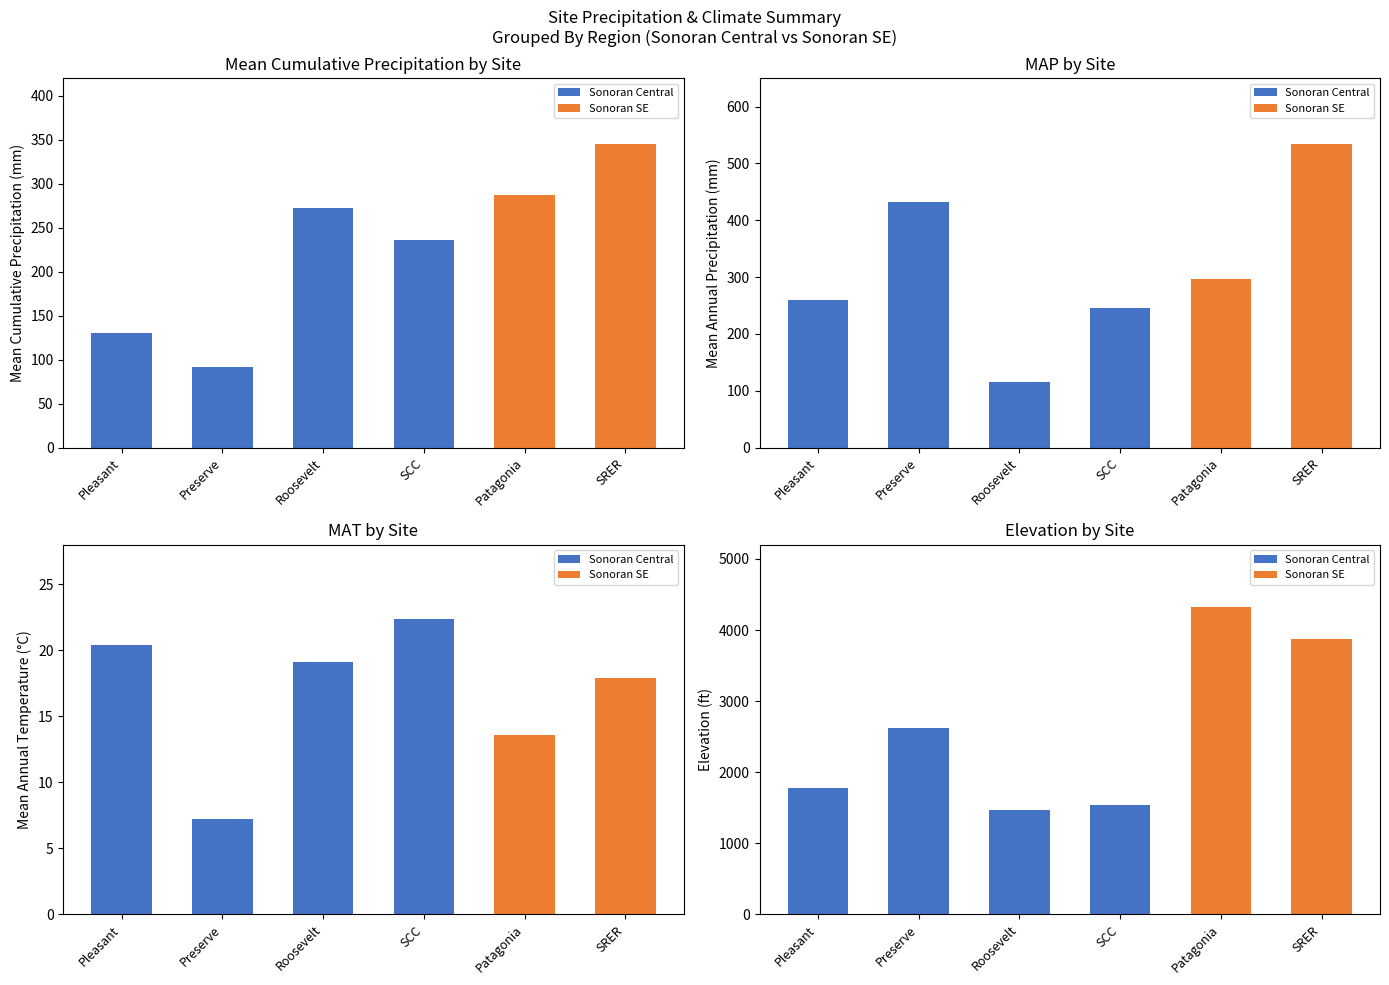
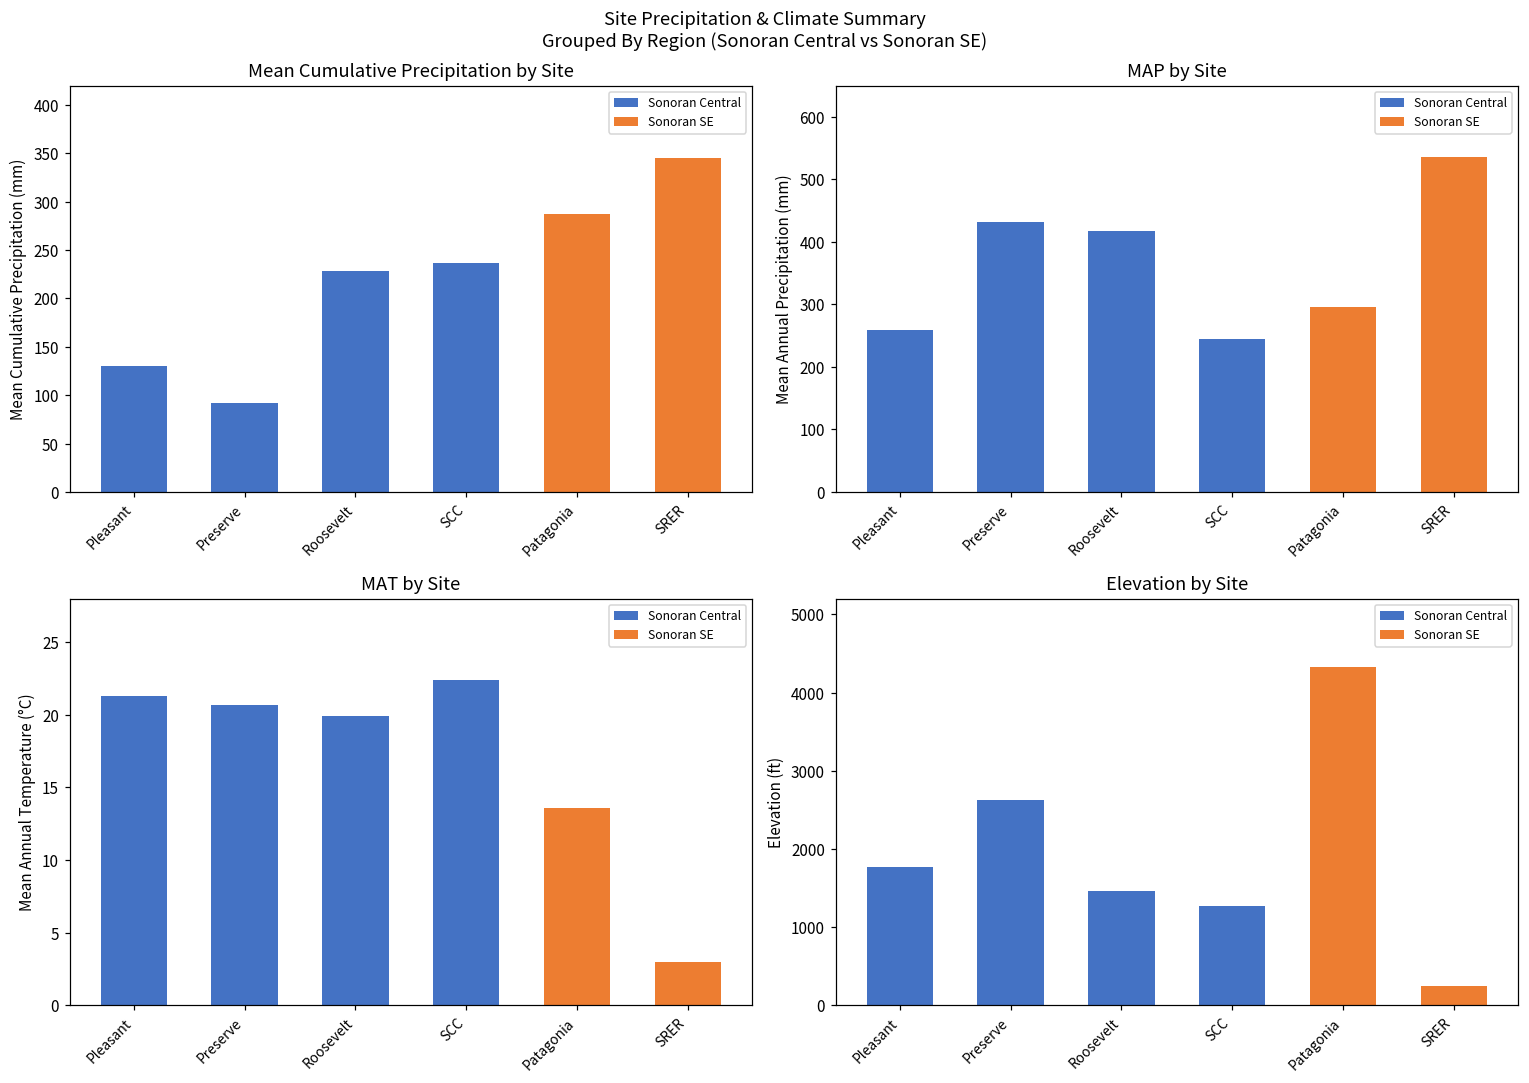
  {
    "Mean Cumulative Precipitation by Site": {
      "Sonoran Central": {
        "Pleasant": 130,
        "Preserve": 90,
-       "Roosevelt": 270,
+       "Roosevelt": 230,
        "SCC": 240,
        "Patagonia": 0,
        "SRER": 0
      },
      "Sonoran SE": {
        "Pleasant": 0,
        "Preserve": 0,
        "Roosevelt": 0,
        "SCC": 0,
        "Patagonia": 290,
        "SRER": 350
      }
    },
    "MAP by Site": {
      "Sonoran Central": {
        "Pleasant": 260,
        "Preserve": 430,
-       "Roosevelt": 120,
+       "Roosevelt": 420,
        "SCC": 250,
        "Patagonia": 0,
        "SRER": 0
      },
      "Sonoran SE": {
        "Pleasant": 0,
        "Preserve": 0,
        "Roosevelt": 0,
        "SCC": 0,
        "Patagonia": 300,
        "SRER": 530
      }
    },
    "MAT by Site": {
      "Sonoran Central": {
-       "Pleasant": 20.4,
-       "Preserve": 7.2,
-       "Roosevelt": 19.1,
+       "Pleasant": 21.3,
+       "Preserve": 20.7,
+       "Roosevelt": 19.9,
        "SCC": 22.4,
        "Patagonia": 0.0,
        "SRER": 0.0
      },
      "Sonoran SE": {
        "Pleasant": 0.0,
        "Preserve": 0.0,
        "Roosevelt": 0.0,
        "SCC": 0.0,
        "Patagonia": 13.6,
-       "SRER": 17.9
+       "SRER": 3.0
      }
    },
    "Elevation by Site": {
      "Sonoran Central": {
        "Pleasant": 1800,
        "Preserve": 2600,
        "Roosevelt": 1500,
-       "SCC": 1500,
+       "SCC": 1300,
        "Patagonia": 0,
        "SRER": 0
      },
      "Sonoran SE": {
        "Pleasant": 0,
        "Preserve": 0,
        "Roosevelt": 0,
        "SCC": 0,
        "Patagonia": 4300,
-       "SRER": 3900
+       "SRER": 200
      }
    }
  }
